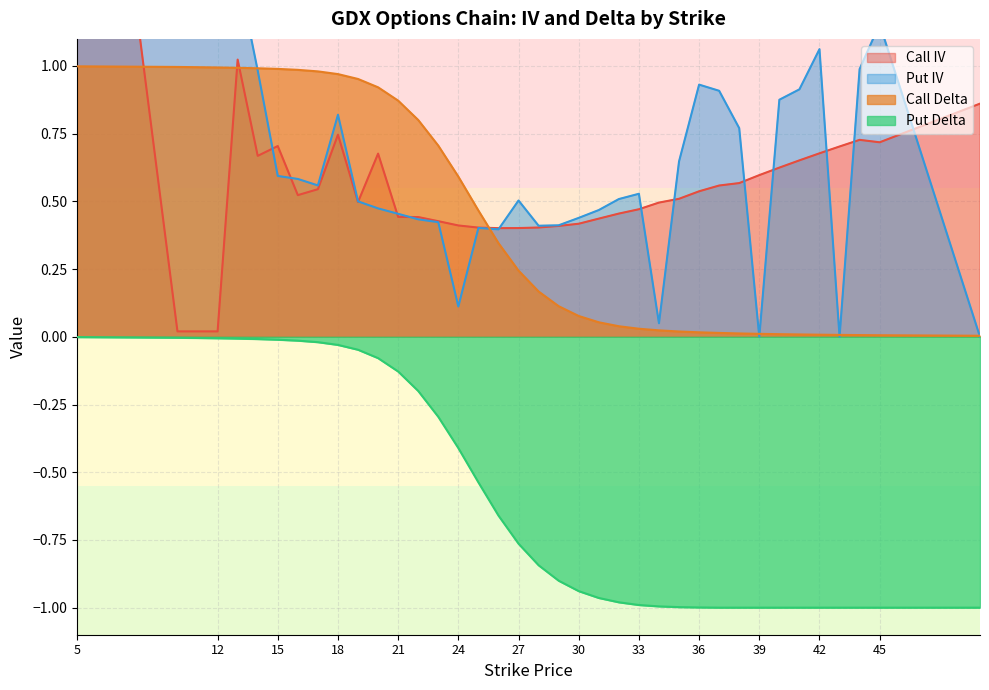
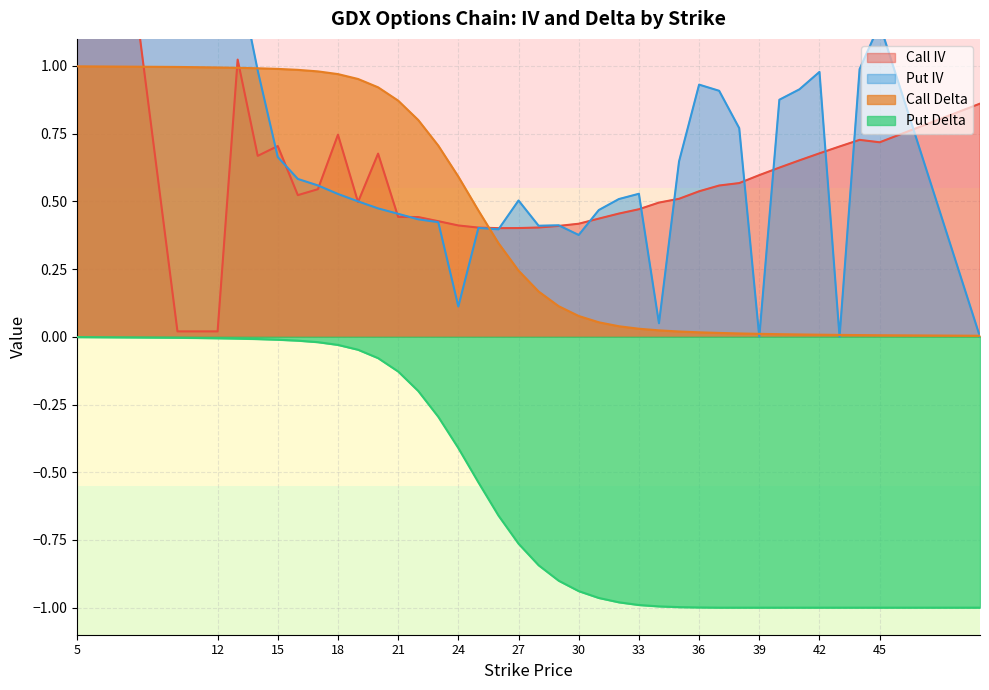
  {
    "Put IV": {
-     "15": 0.59,
-     "18": 0.82,
+     "15": 0.66,
+     "18": 0.53,
      "21": 0.45,
      "24": 0.11,
      "27": 0.50,
-     "30": 0.44,
+     "30": 0.38,
      "33": 0.53,
      "36": 0.93,
-     "42": 1.06
+     "42": 0.98
    }
  }
